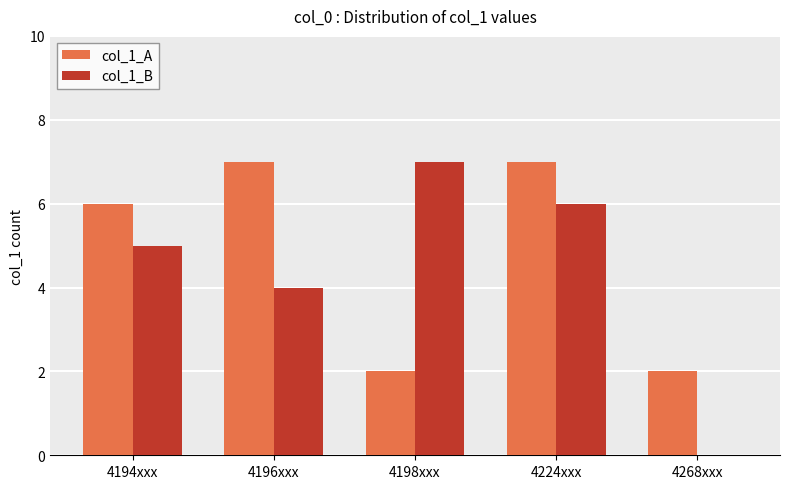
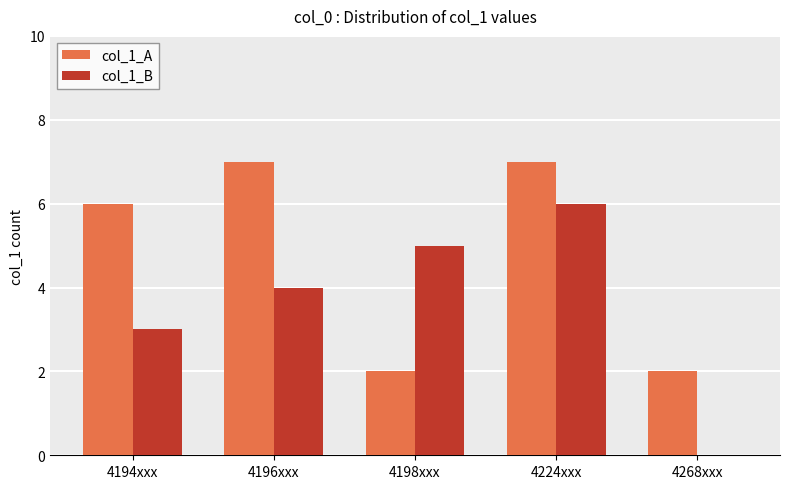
  {
    "col_1_A": {
      "4194xxx": 6,
      "4196xxx": 7,
      "4198xxx": 2,
      "4224xxx": 7,
      "4268xxx": 2
    },
    "col_1_B": {
-     "4194xxx": 5,
+     "4194xxx": 3,
      "4196xxx": 4,
-     "4198xxx": 7,
+     "4198xxx": 5,
      "4224xxx": 6,
      "4268xxx": 0
    }
  }
